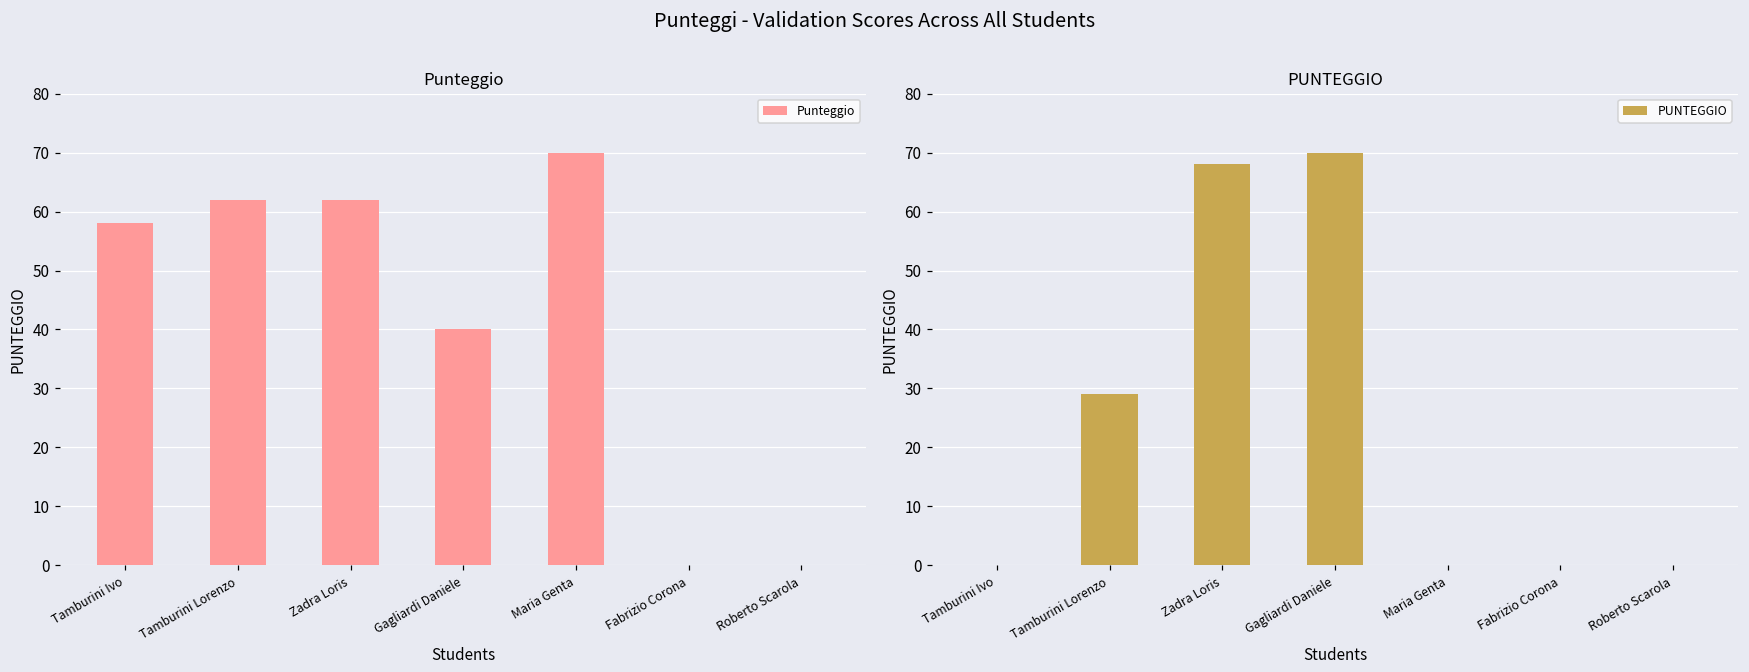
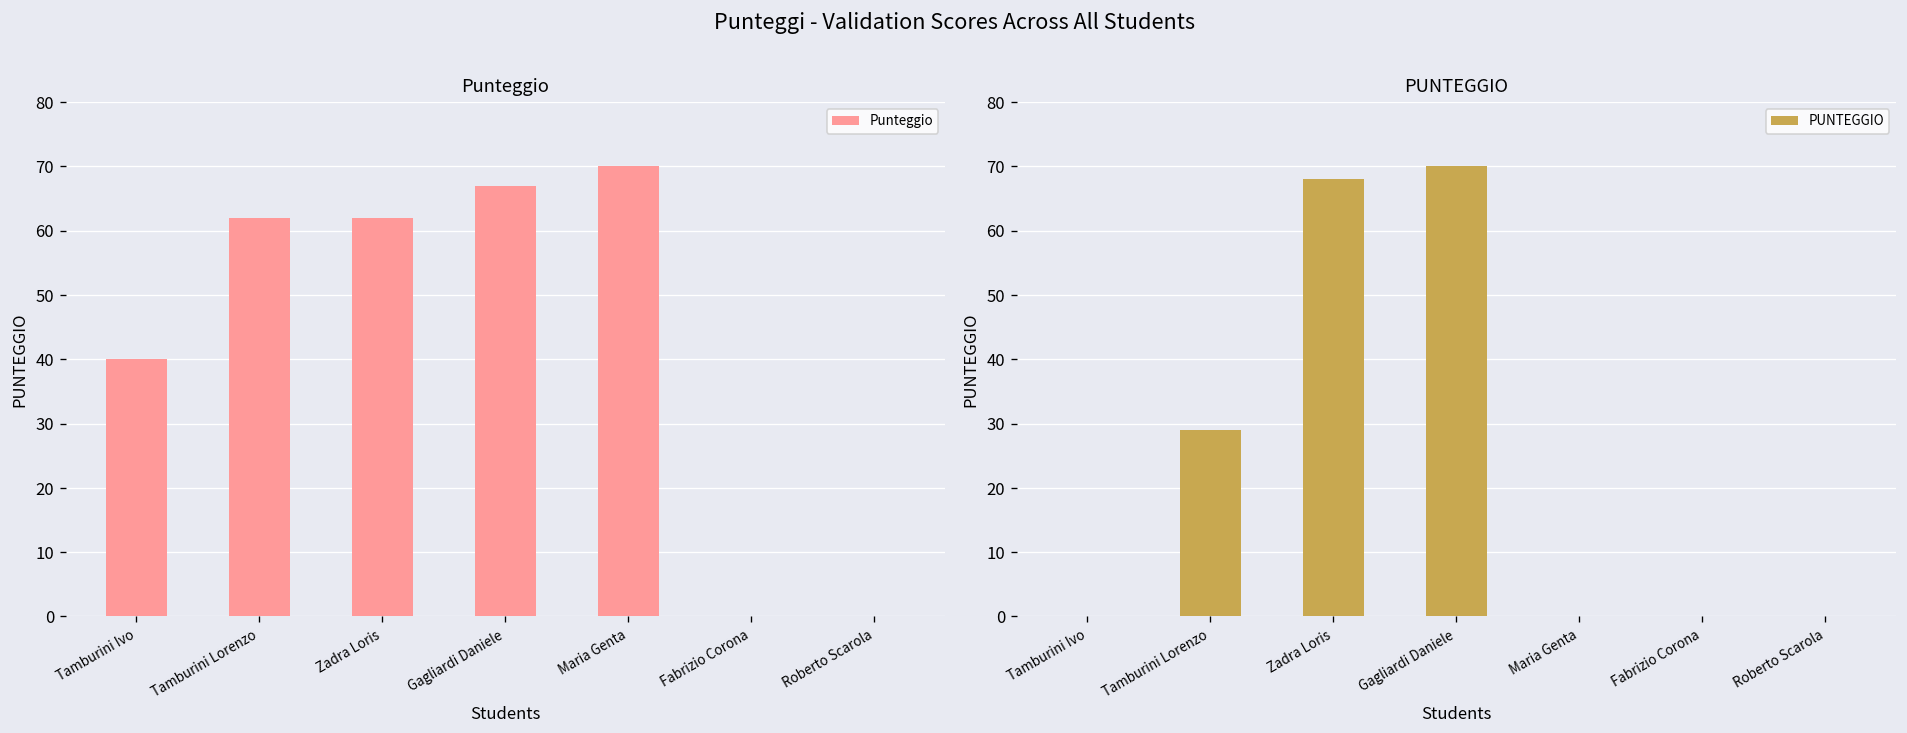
  {
    "Punteggio": {
-     "Tamburini Ivo": 58,
+     "Tamburini Ivo": 40,
      "Tamburini Lorenzo": 62,
      "Zadra Loris": 62,
-     "Gagliardi Daniele": 40,
+     "Gagliardi Daniele": 67,
      "Maria Genta": 70,
      "Fabrizio Corona": 0,
      "Roberto Scarola": 0
    },
    "PUNTEGGIO": {
      "Tamburini Ivo": 0,
      "Tamburini Lorenzo": 29,
      "Zadra Loris": 68,
      "Gagliardi Daniele": 70,
      "Maria Genta": 0,
      "Fabrizio Corona": 0,
      "Roberto Scarola": 0
    }
  }
